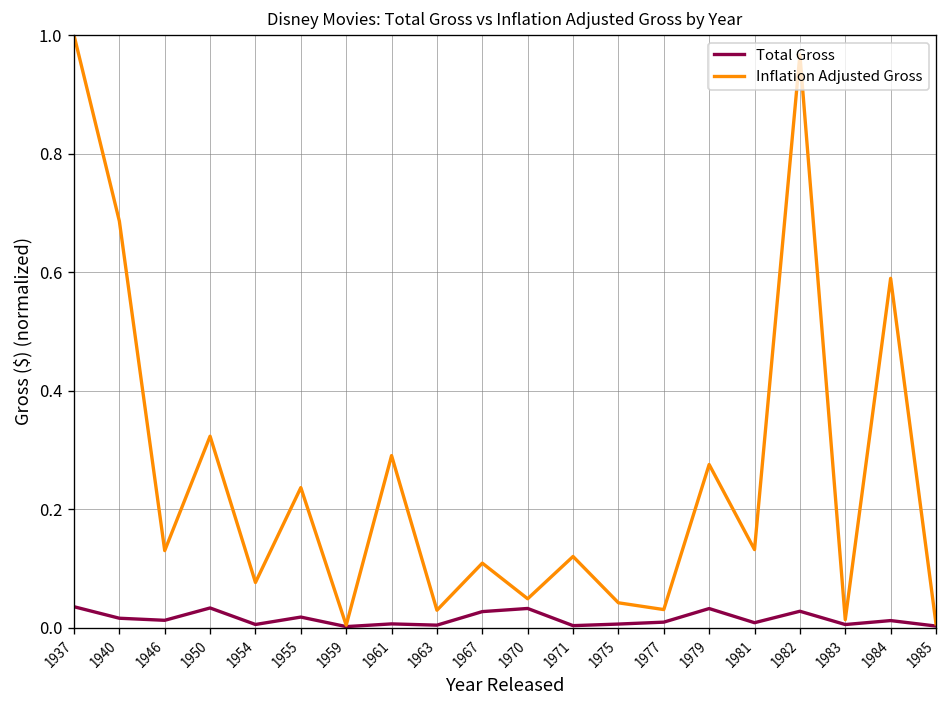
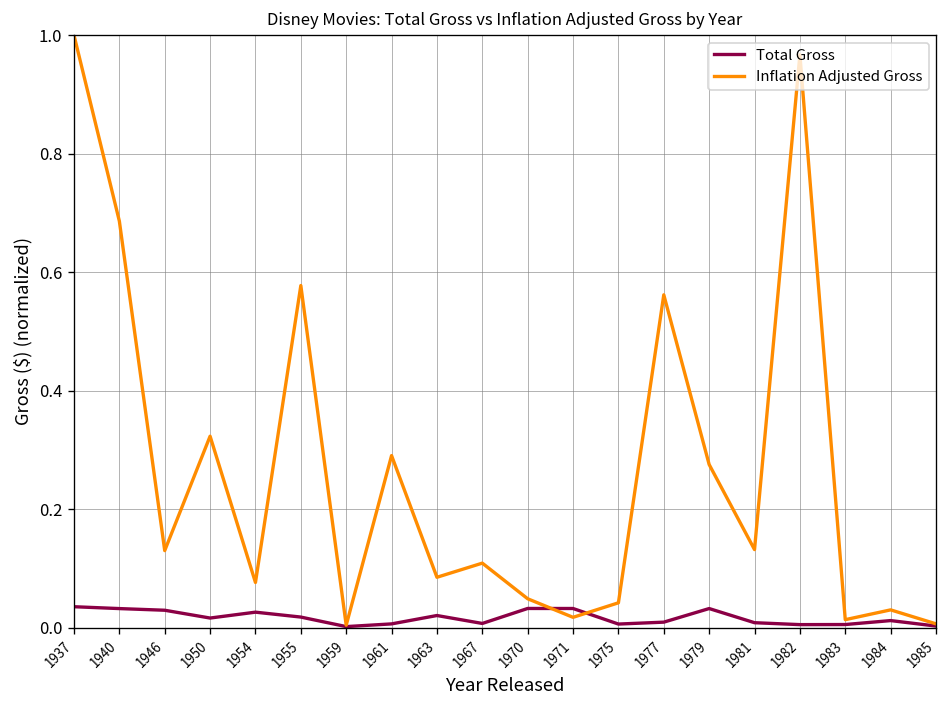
  {
    "Total Gross": {
      "1937": 0.04,
-     "1940": 0.02,
-     "1946": 0.01,
-     "1950": 0.03,
-     "1954": 0.01,
+     "1940": 0.03,
+     "1946": 0.03,
+     "1950": 0.02,
+     "1954": 0.03,
      "1955": 0.02,
      "1961": 0.01,
-     "1963": 0.00,
-     "1967": 0.03,
+     "1963": 0.02,
+     "1967": 0.01,
      "1970": 0.03,
-     "1971": 0.00,
+     "1971": 0.03,
      "1975": 0.01,
      "1977": 0.01,
      "1979": 0.03,
      "1981": 0.01,
-     "1982": 0.03,
+     "1982": 0.01,
      "1983": 0.01,
      "1984": 0.01
    },
    "Inflation Adjusted Gross": {
      "1937": 1.00,
      "1940": 0.69,
      "1946": 0.13,
      "1950": 0.32,
      "1954": 0.08,
-     "1955": 0.24,
+     "1955": 0.58,
      "1961": 0.29,
-     "1963": 0.03,
+     "1963": 0.09,
      "1967": 0.11,
      "1970": 0.05,
-     "1971": 0.12,
+     "1971": 0.02,
      "1975": 0.04,
-     "1977": 0.03,
+     "1977": 0.56,
      "1979": 0.28,
      "1981": 0.13,
      "1983": 0.01,
-     "1984": 0.59
+     "1984": 0.03
    }
  }
